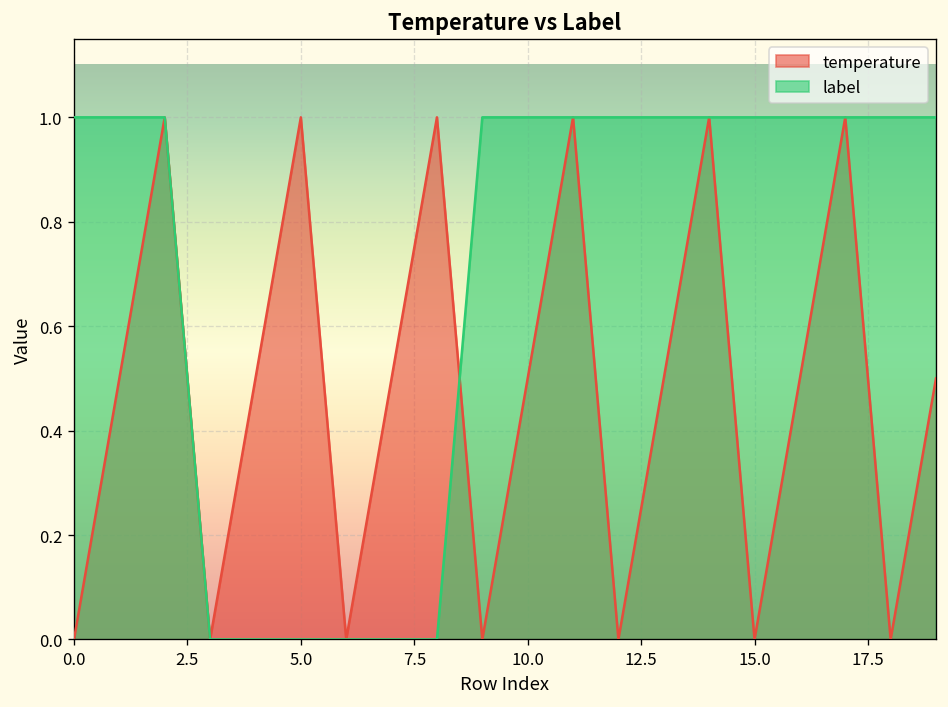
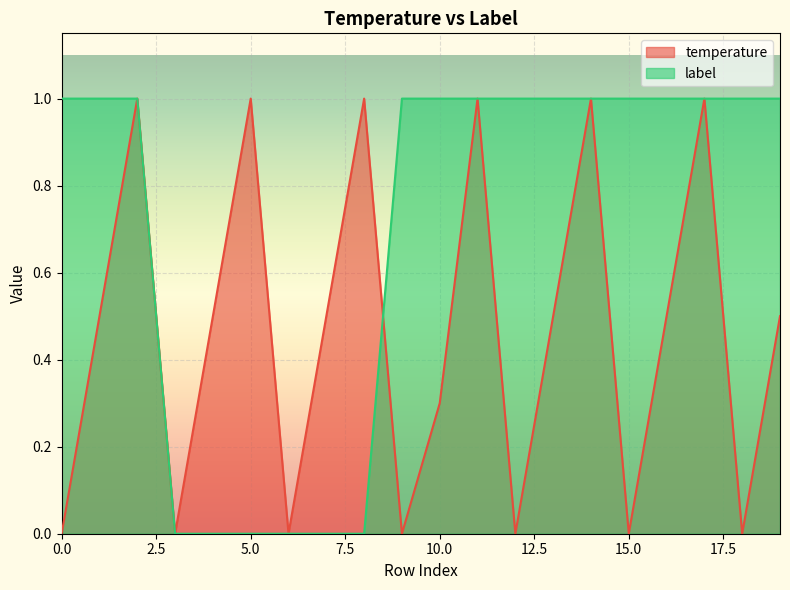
  {
    "temperature": {
      "0.0": 0.0,
      "5.0": 1.0,
-     "10.0": 0.5,
+     "10.0": 0.3,
      "15.0": 0.0
    },
    "label": {
      "0.0": 1.0,
      "5.0": 0.0,
      "10.0": 1.0,
      "15.0": 1.0
    }
  }
